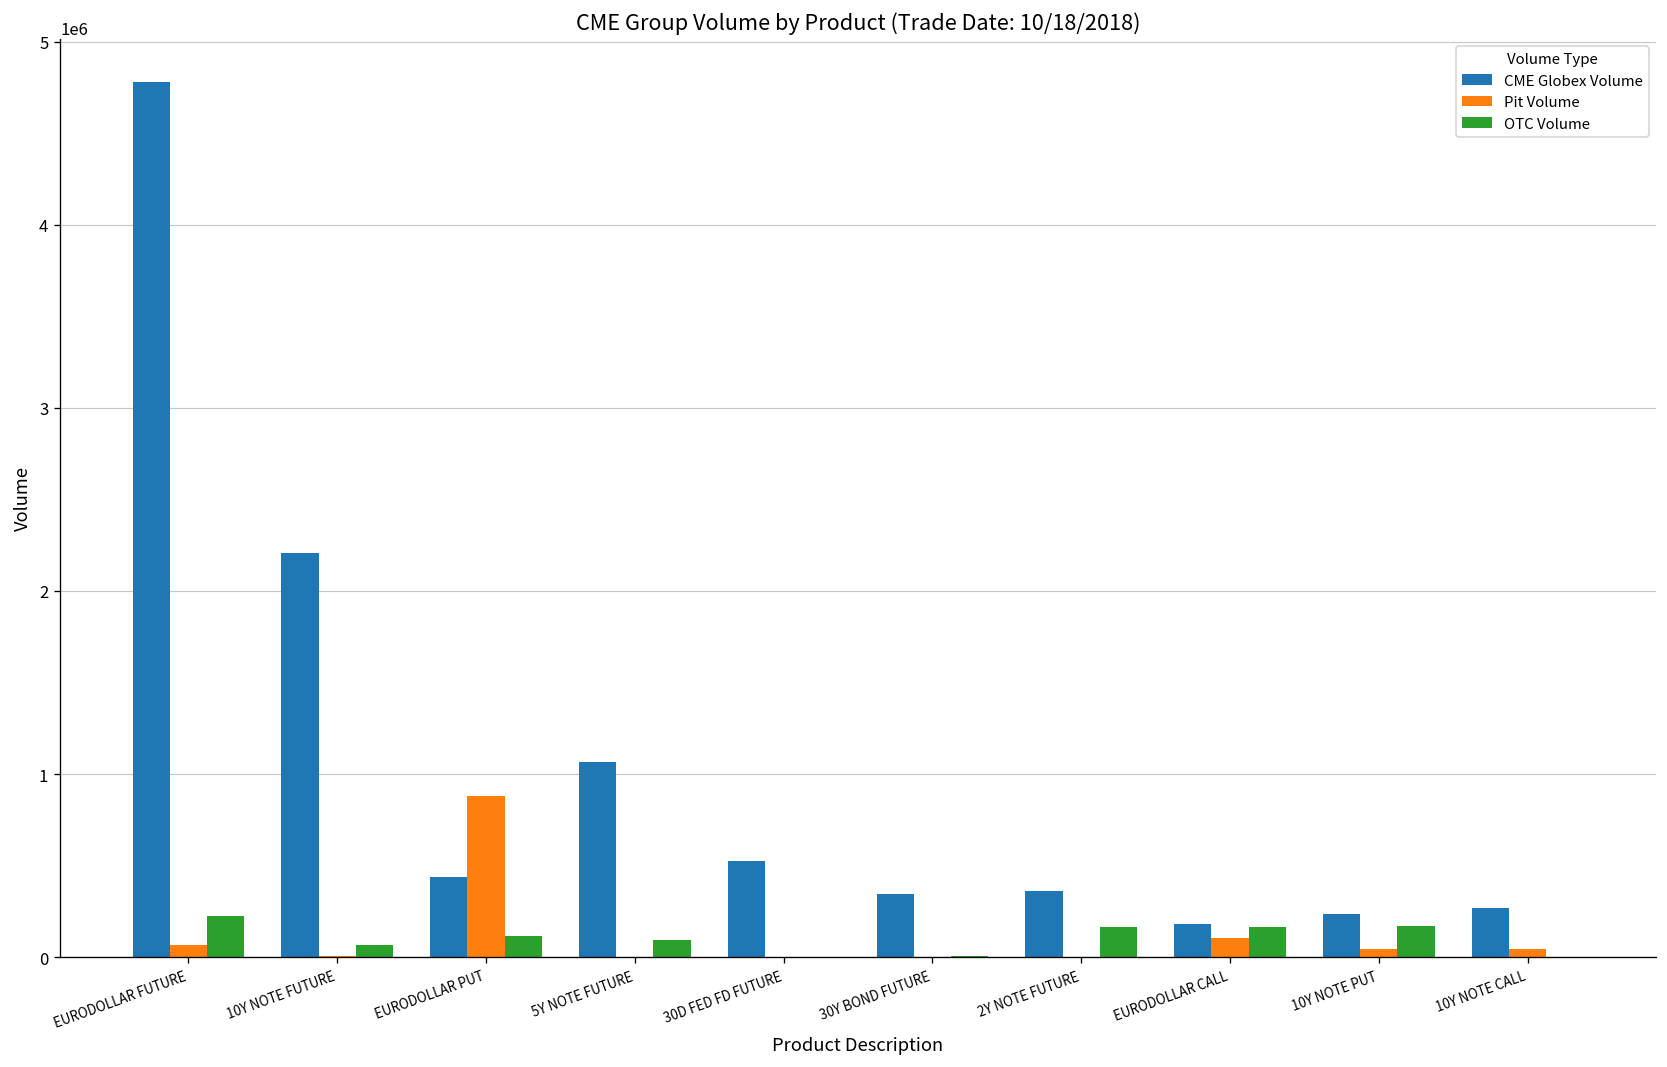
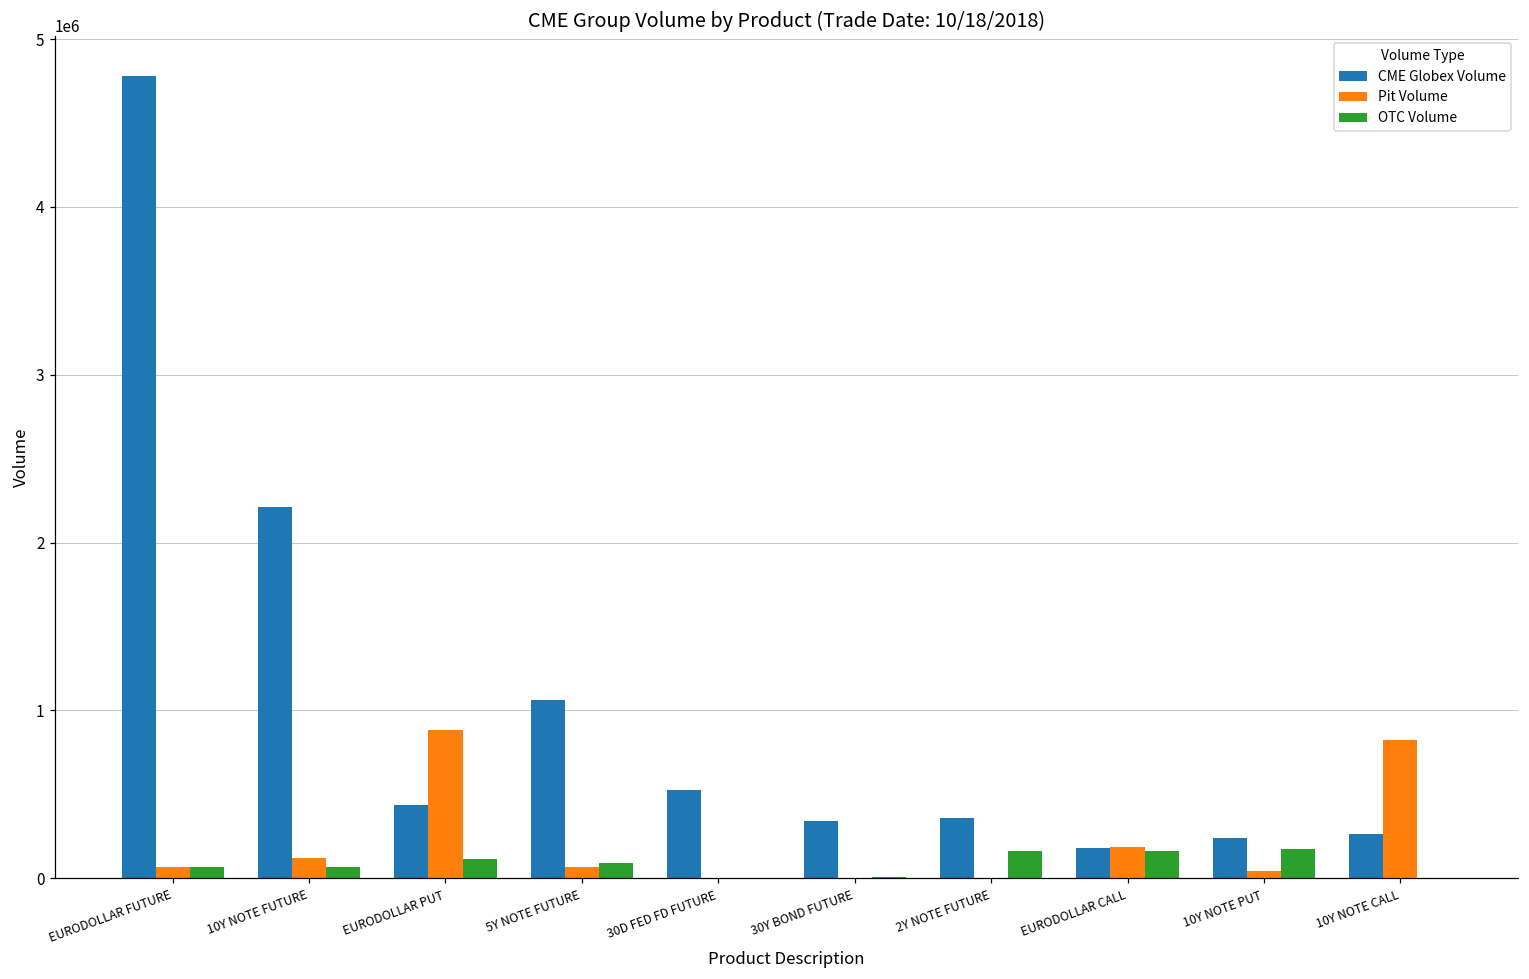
  {
    "CME Globex Volume": {
      "EURODOLLAR FUTURE": 4780000,
      "10Y NOTE FUTURE": 2210000,
      "EURODOLLAR PUT": 440000,
      "5Y NOTE FUTURE": 1060000,
      "30D FED FD FUTURE": 530000,
      "30Y BOND FUTURE": 340000,
      "2Y NOTE FUTURE": 360000,
      "EURODOLLAR CALL": 180000,
      "10Y NOTE PUT": 240000,
      "10Y NOTE CALL": 270000
    },
    "Pit Volume": {
      "EURODOLLAR FUTURE": 70000,
-     "10Y NOTE FUTURE": 0,
+     "10Y NOTE FUTURE": 120000,
      "EURODOLLAR PUT": 880000,
-     "5Y NOTE FUTURE": 0,
+     "5Y NOTE FUTURE": 70000,
      "30D FED FD FUTURE": 0,
-     "EURODOLLAR CALL": 100000,
+     "EURODOLLAR CALL": 180000,
      "10Y NOTE PUT": 40000,
-     "10Y NOTE CALL": 40000
+     "10Y NOTE CALL": 820000
    },
    "OTC Volume": {
-     "EURODOLLAR FUTURE": 220000,
+     "EURODOLLAR FUTURE": 60000,
      "10Y NOTE FUTURE": 70000,
      "EURODOLLAR PUT": 120000,
      "5Y NOTE FUTURE": 90000,
      "30D FED FD FUTURE": 0,
      "2Y NOTE FUTURE": 160000,
      "EURODOLLAR CALL": 160000,
      "10Y NOTE PUT": 170000,
      "10Y NOTE CALL": 0
    }
  }
